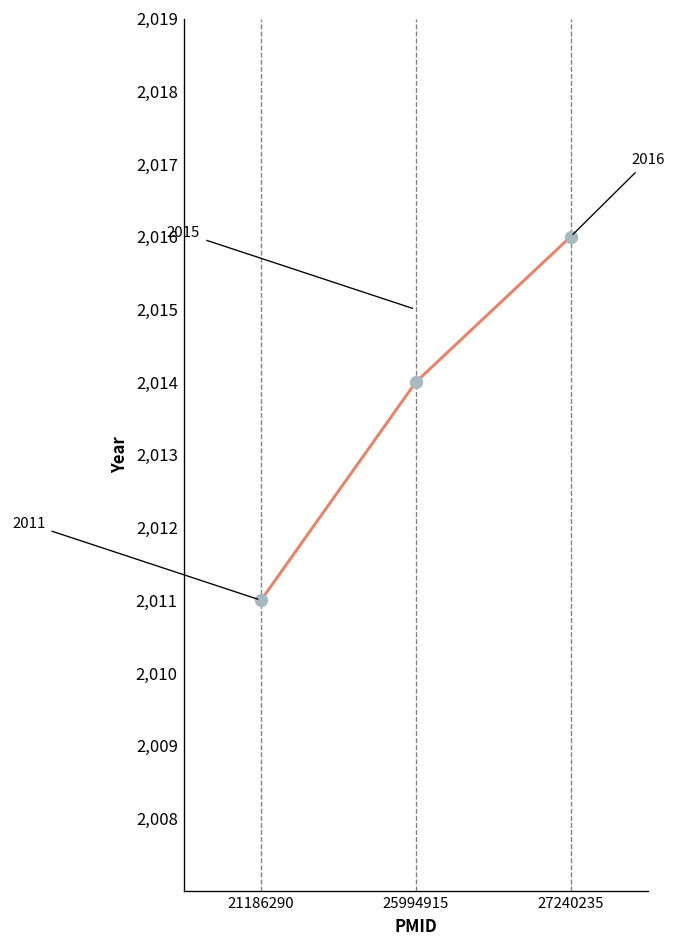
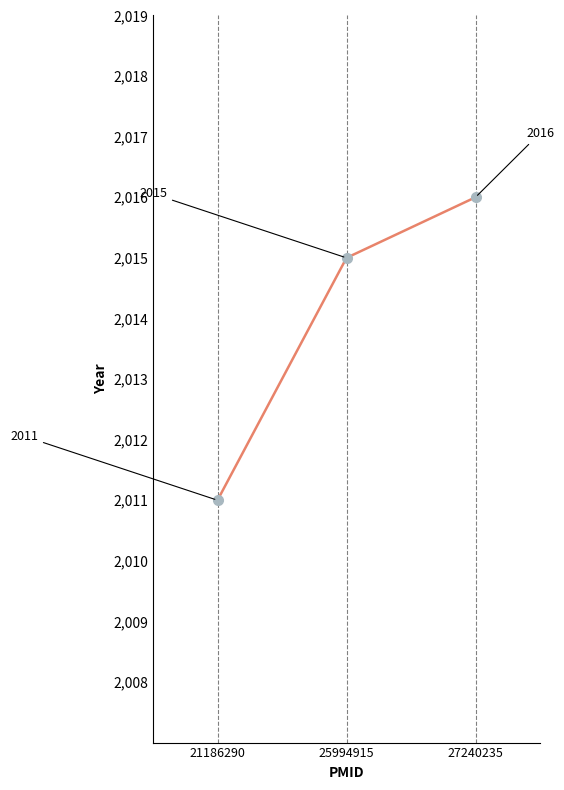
  {
-   "25994915": "2,014"
+   "25994915": "2,015"
  }
